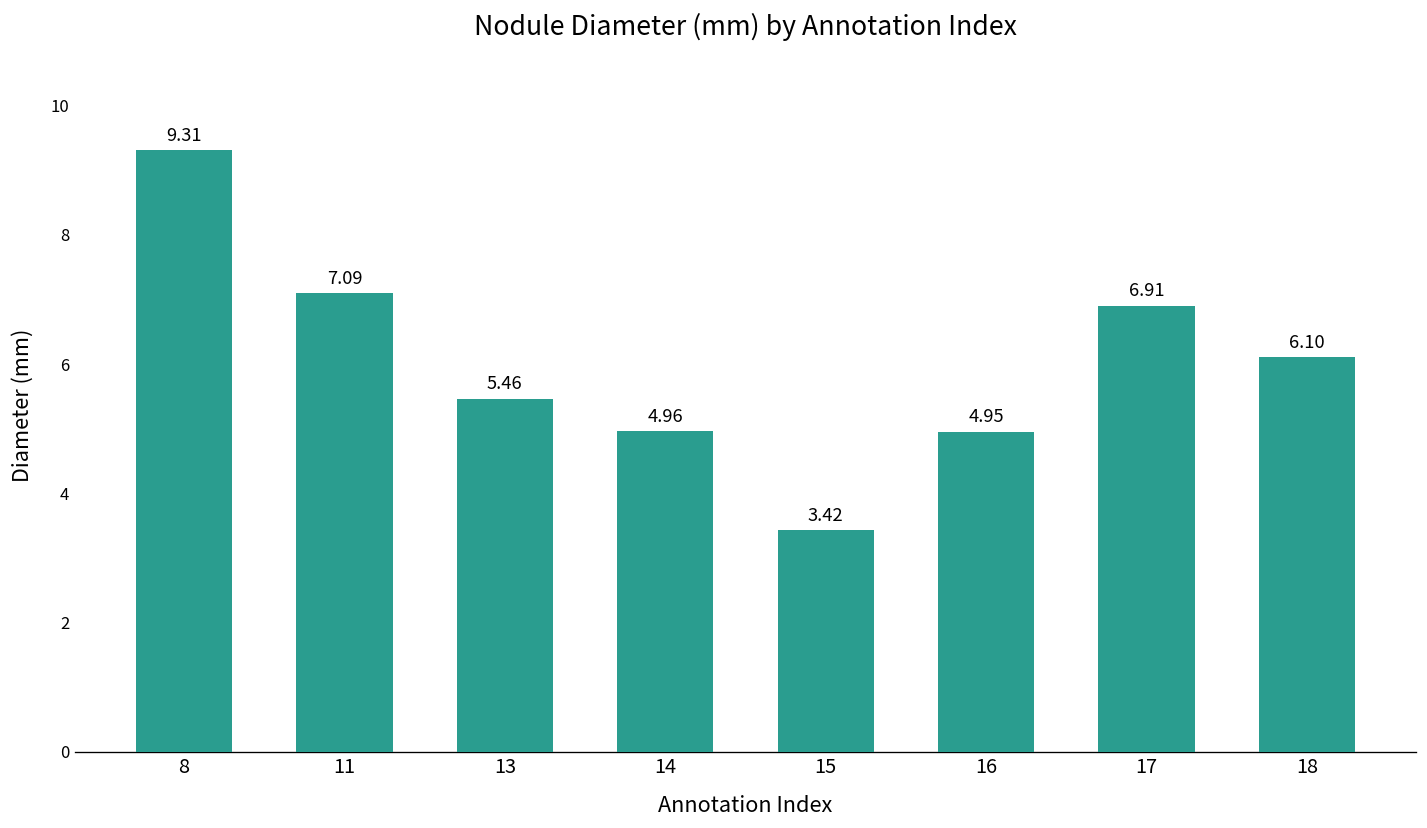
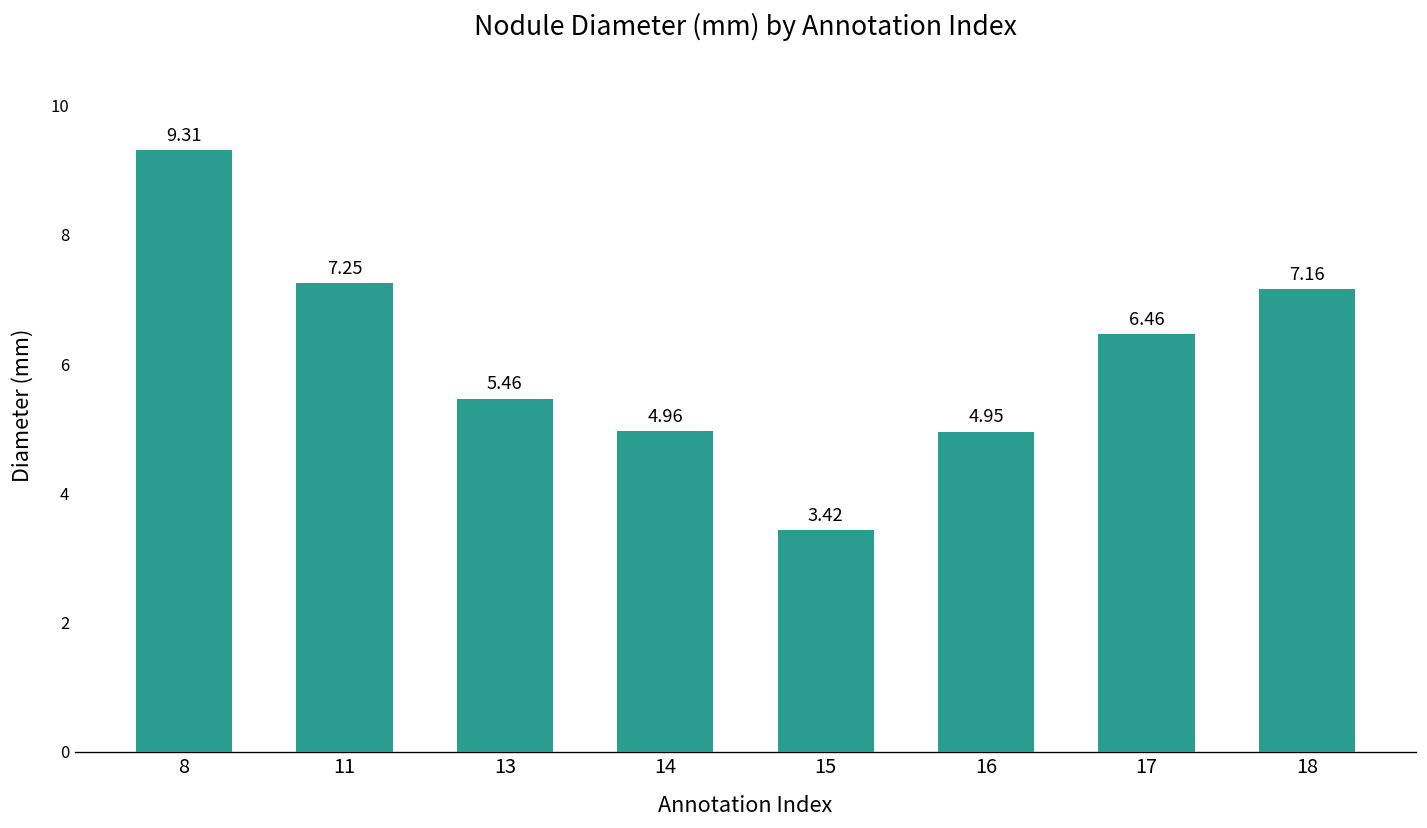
  {
    "8": 9.31,
-   "11": 7.09,
+   "11": 7.25,
    "13": 5.46,
    "14": 4.96,
    "15": 3.42,
    "16": 4.95,
-   "17": 6.91,
-   "18": 6.10
+   "17": 6.46,
+   "18": 7.16
  }
